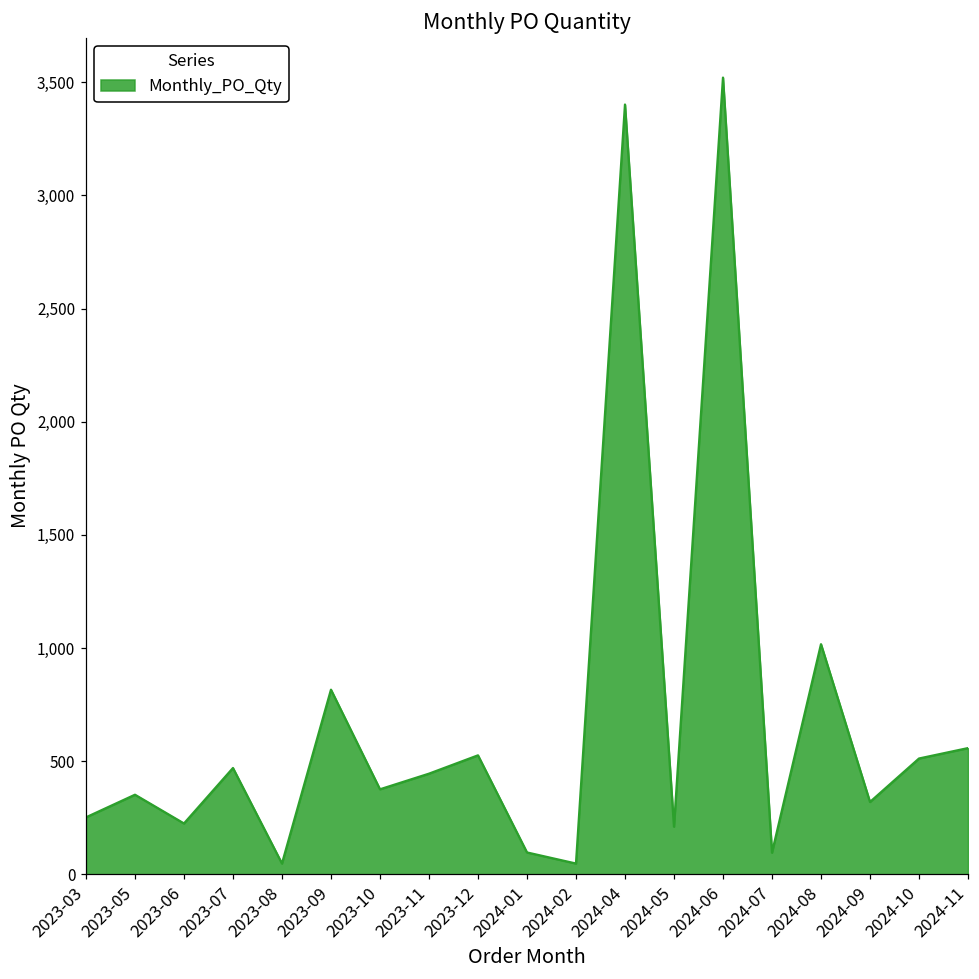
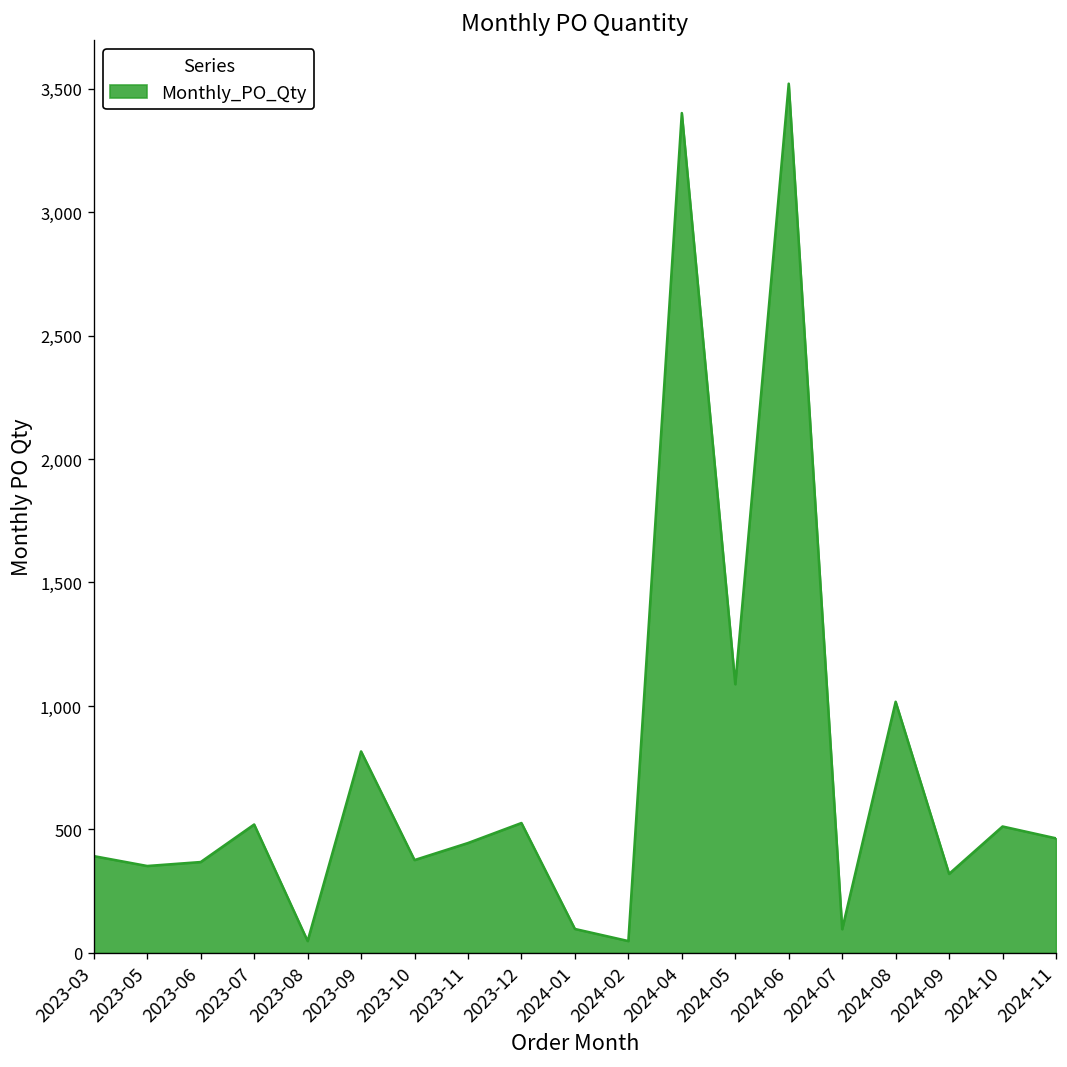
  {
-   "2023-03": "250",
+   "2023-03": "390",
    "2023-05": "350",
-   "2023-06": "230",
-   "2023-07": "470",
+   "2023-06": "370",
+   "2023-07": "520",
    "2023-08": "50",
    "2023-09": "820",
    "2023-10": "380",
    "2023-11": "450",
    "2023-12": "530",
    "2024-01": "100",
    "2024-02": "50",
    "2024-04": "3,400",
-   "2024-05": "210",
+   "2024-05": "1,090",
    "2024-06": "3,520",
    "2024-07": "100",
    "2024-08": "1,020",
    "2024-09": "320",
    "2024-10": "510",
-   "2024-11": "560"
+   "2024-11": "460"
  }
